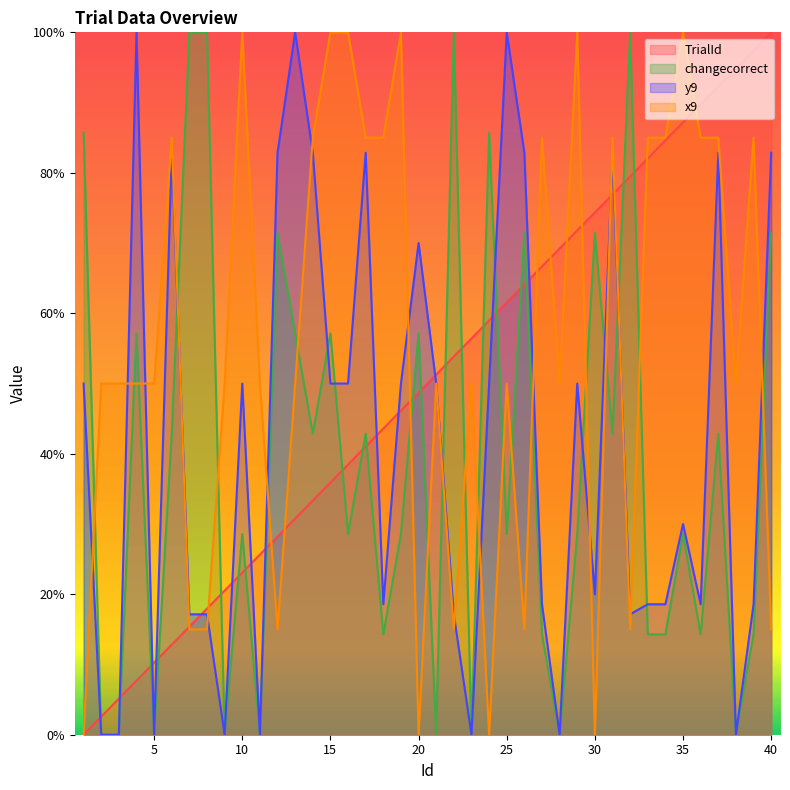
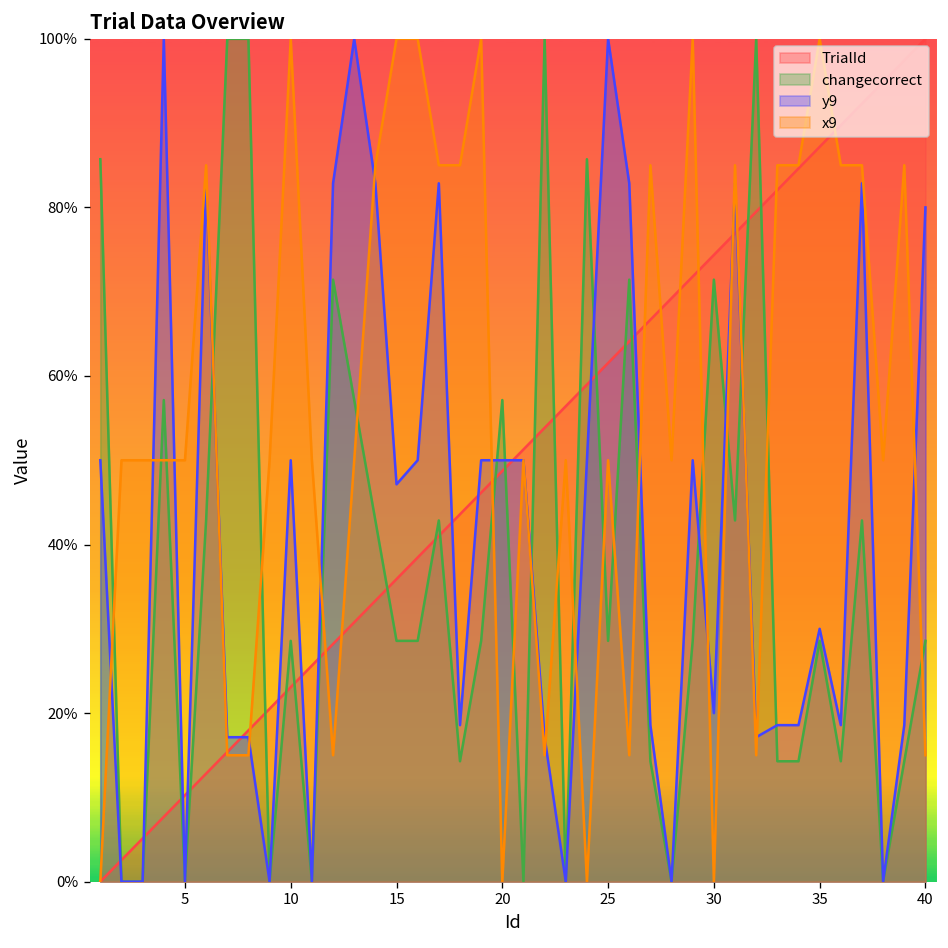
  {
    "changecorrect": {
      "10": "29%",
-     "15": "57%",
+     "15": "29%",
      "20": "57%",
      "25": "29%",
      "30": "71%",
      "35": "29%",
-     "40": "71%"
+     "40": "29%"
    },
    "y9": {
      "10": "50%",
-     "15": "50%",
-     "20": "70%",
+     "15": "47%",
+     "20": "50%",
      "25": "100%",
      "30": "20%",
      "35": "30%",
-     "40": "83%"
+     "40": "80%"
    }
  }
